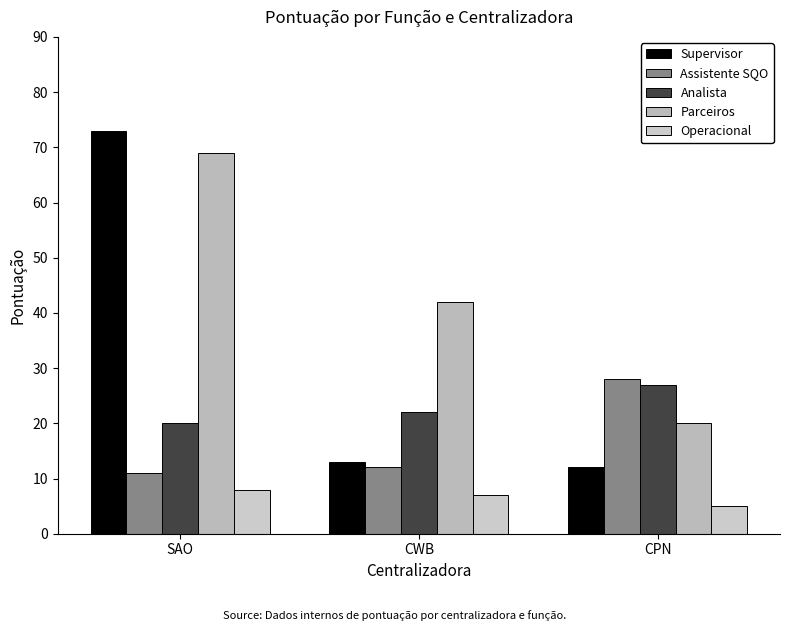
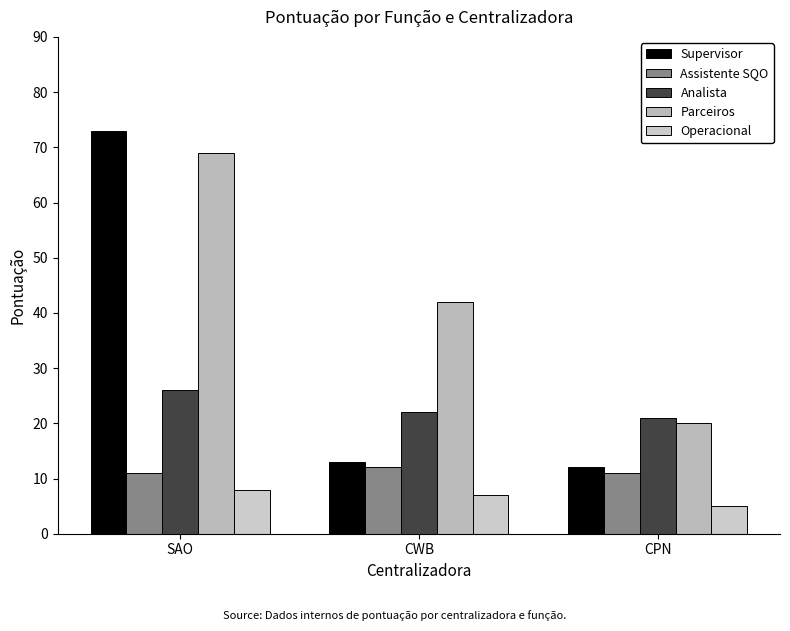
  {
    "Supervisor": {
      "SAO": 73,
      "CWB": 13,
      "CPN": 12
    },
    "Assistente SQO": {
      "SAO": 11,
      "CWB": 12,
-     "CPN": 28
+     "CPN": 11
    },
    "Analista": {
-     "SAO": 20,
+     "SAO": 26,
      "CWB": 22,
-     "CPN": 27
+     "CPN": 21
    }
  }
